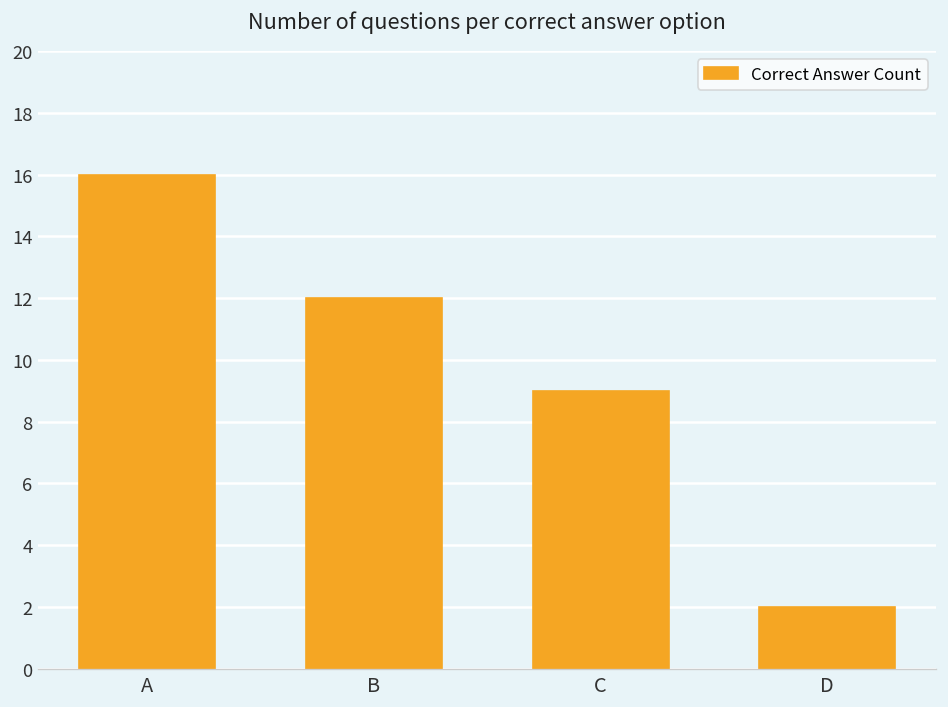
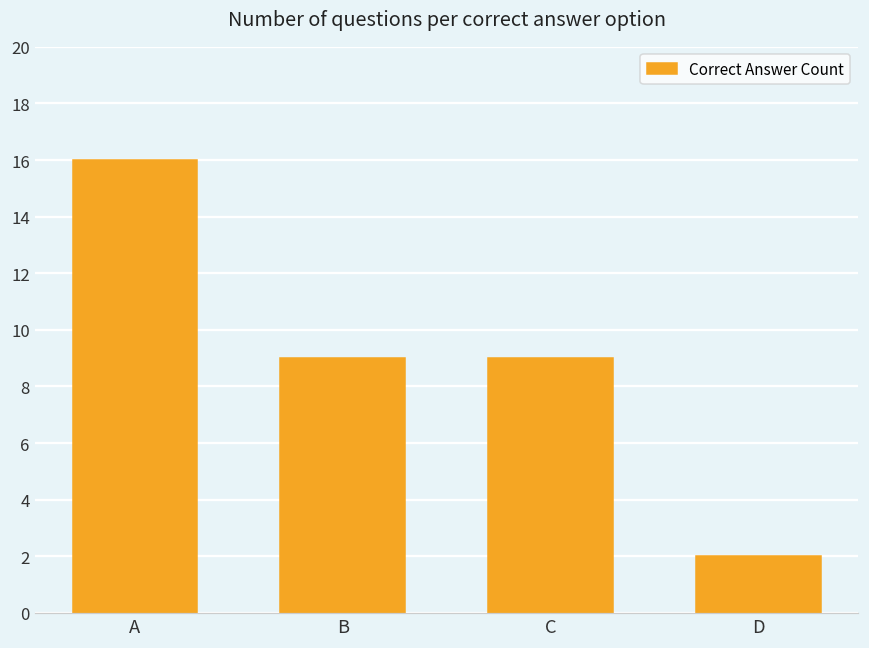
  {
    "A": 16,
-   "B": 12,
+   "B": 9,
    "C": 9,
    "D": 2
  }
